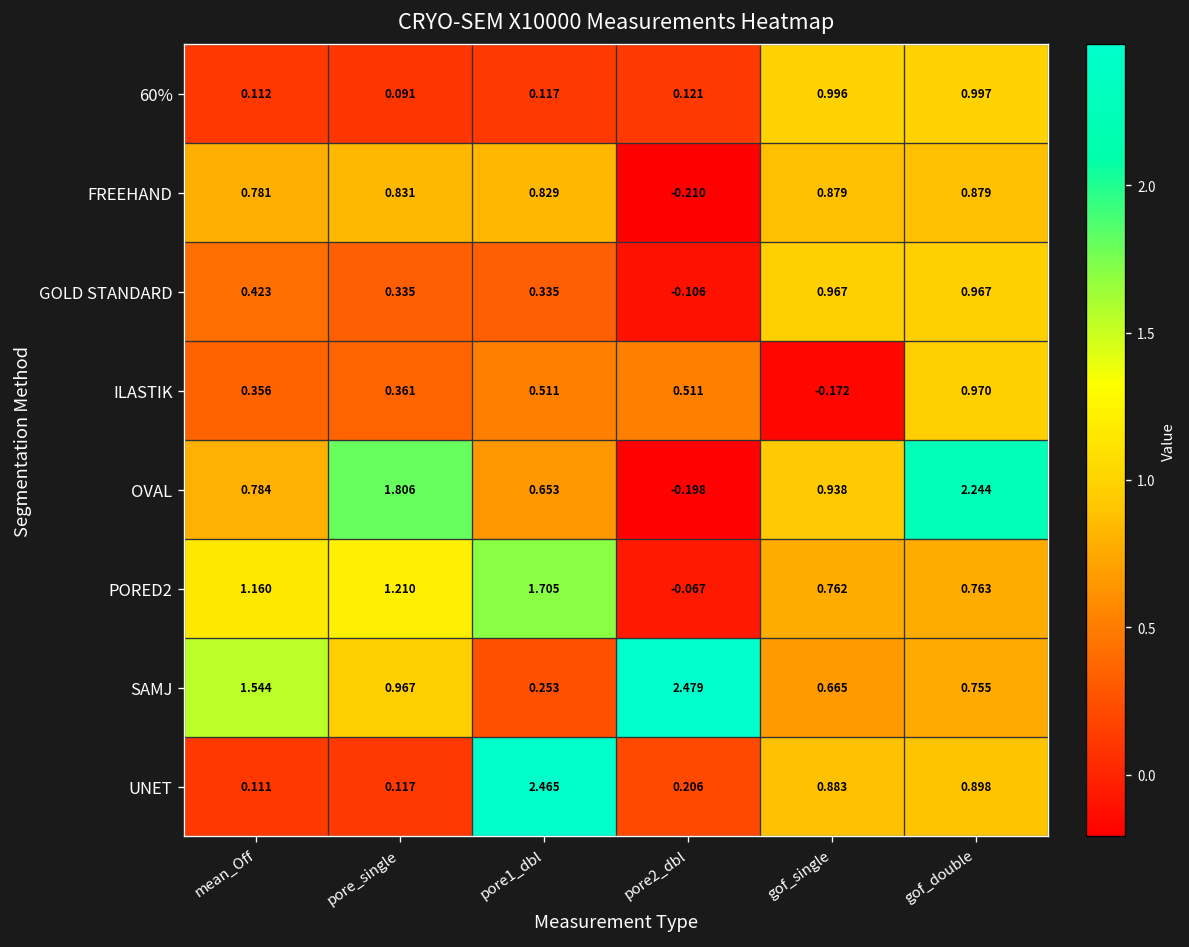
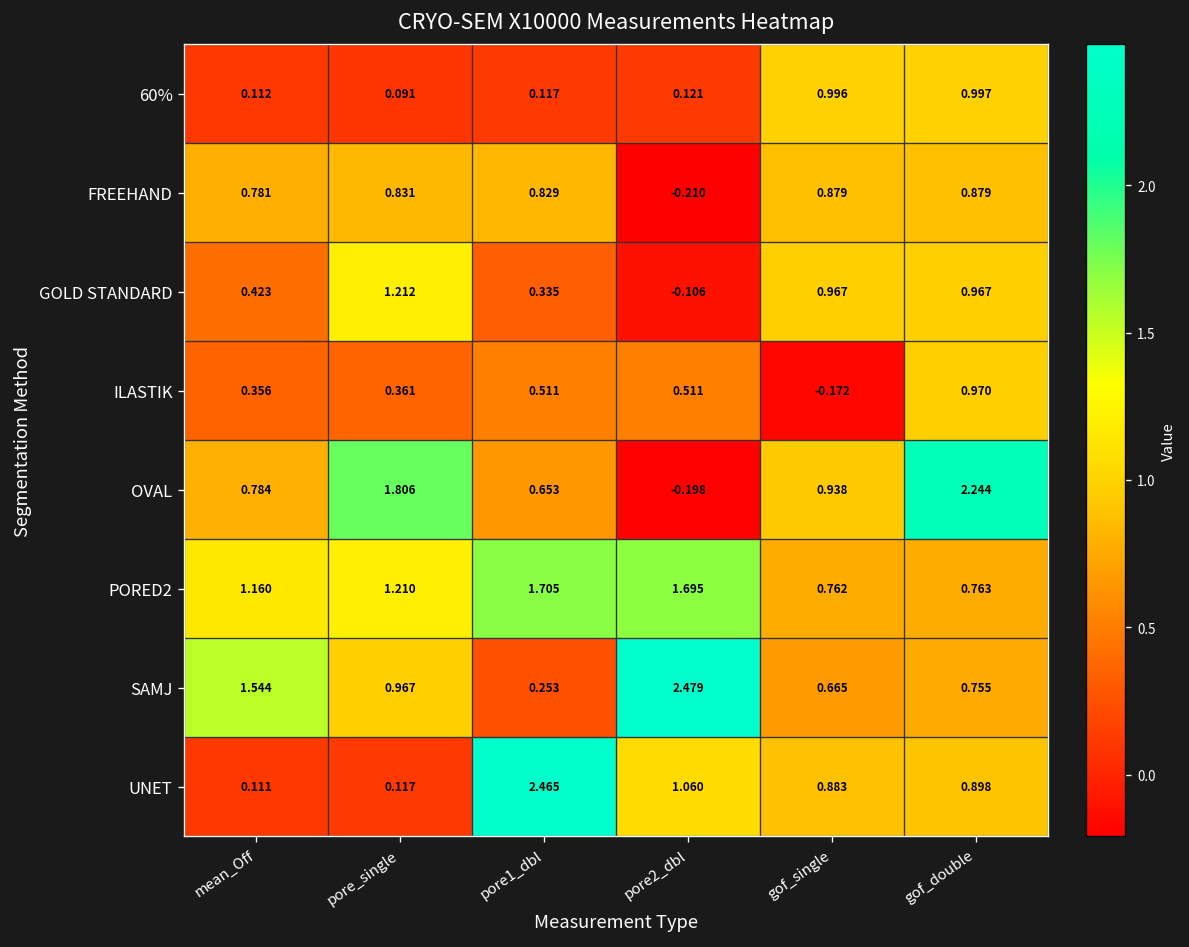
  {
    "60%": {
      "mean_Off": 0.112,
      "pore_single": 0.091,
      "pore1_dbl": 0.117,
      "pore2_dbl": 0.121,
      "gof_single": 0.996,
      "gof_double": 0.997
    },
    "FREEHAND": {
      "mean_Off": 0.781,
      "pore_single": 0.831,
      "pore1_dbl": 0.829,
      "pore2_dbl": -0.210,
      "gof_single": 0.879,
      "gof_double": 0.879
    },
    "GOLD STANDARD": {
      "mean_Off": 0.423,
-     "pore_single": 0.335,
+     "pore_single": 1.212,
      "pore1_dbl": 0.335,
      "pore2_dbl": -0.106,
      "gof_single": 0.967,
      "gof_double": 0.967
    },
    "ILASTIK": {
      "mean_Off": 0.356,
      "pore_single": 0.361,
      "pore1_dbl": 0.511,
      "pore2_dbl": 0.511,
      "gof_single": -0.172,
      "gof_double": 0.970
    },
    "OVAL": {
      "mean_Off": 0.784,
      "pore_single": 1.806,
      "pore1_dbl": 0.653,
      "pore2_dbl": -0.198,
      "gof_single": 0.938,
      "gof_double": 2.244
    },
    "PORED2": {
      "mean_Off": 1.160,
      "pore_single": 1.210,
      "pore1_dbl": 1.705,
-     "pore2_dbl": -0.067,
+     "pore2_dbl": 1.695,
      "gof_single": 0.762,
      "gof_double": 0.763
    },
    "SAMJ": {
      "mean_Off": 1.544,
      "pore_single": 0.967,
      "pore1_dbl": 0.253,
      "pore2_dbl": 2.479,
      "gof_single": 0.665,
      "gof_double": 0.755
    },
    "UNET": {
      "mean_Off": 0.111,
      "pore_single": 0.117,
      "pore1_dbl": 2.465,
-     "pore2_dbl": 0.206,
+     "pore2_dbl": 1.060,
      "gof_single": 0.883,
      "gof_double": 0.898
    }
  }
